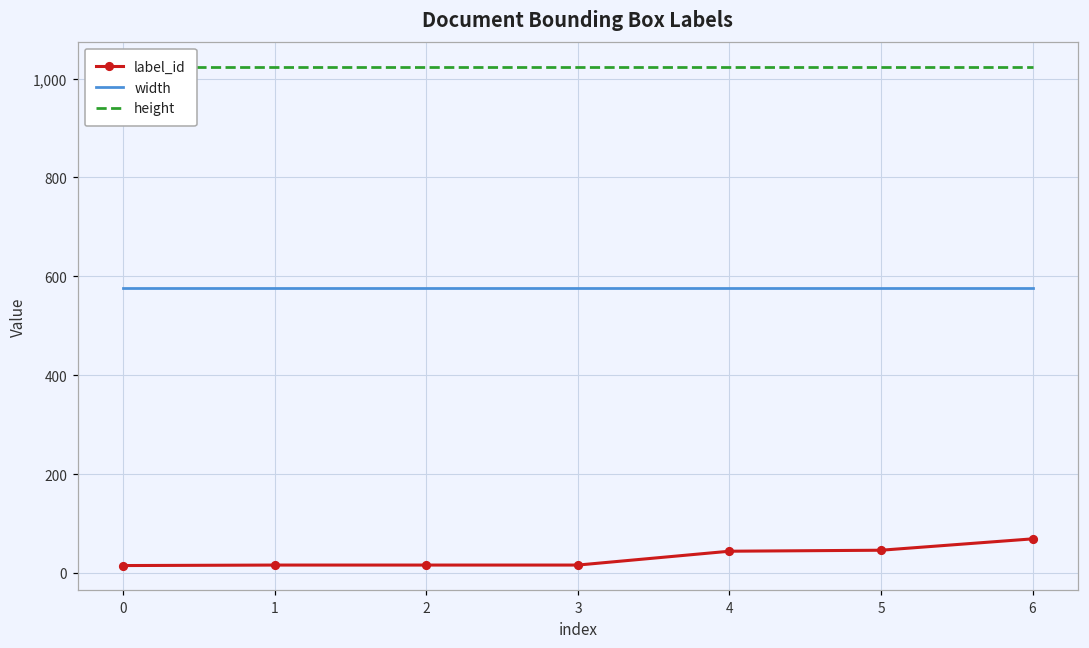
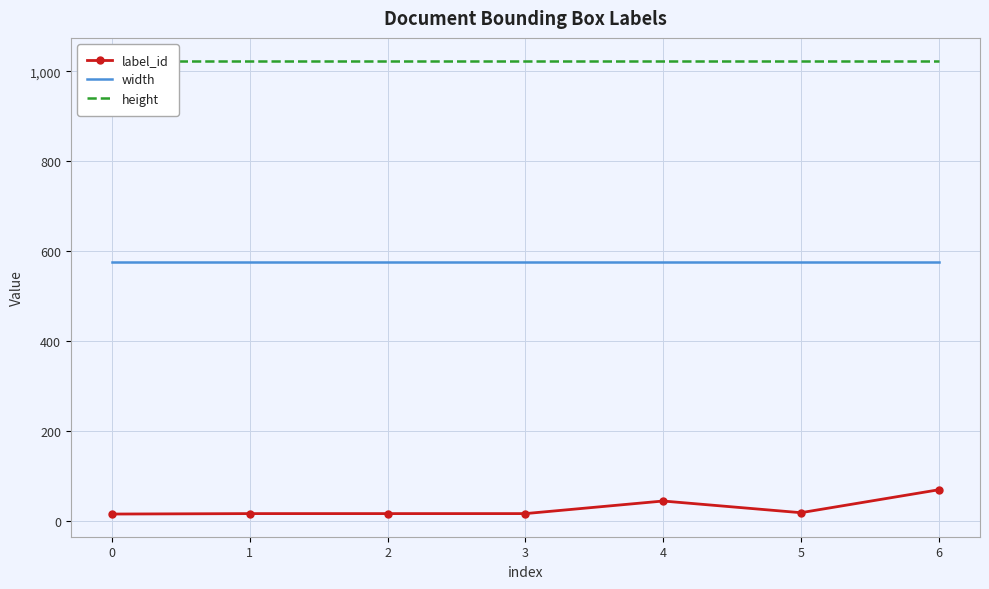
  {
    "label_id": {
      "0": "20",
      "1": "20",
      "2": "20",
      "3": "20",
      "4": "40",
-     "5": "50",
+     "5": "20",
      "6": "70"
    },
    "width": {
      "0": "580",
      "1": "580",
      "2": "580",
      "3": "580",
      "4": "580",
      "5": "580",
      "6": "580"
    },
    "height": {
      "1": "1,020",
      "2": "1,020",
      "3": "1,020",
      "4": "1,020",
      "5": "1,020",
      "6": "1,020"
    }
  }
